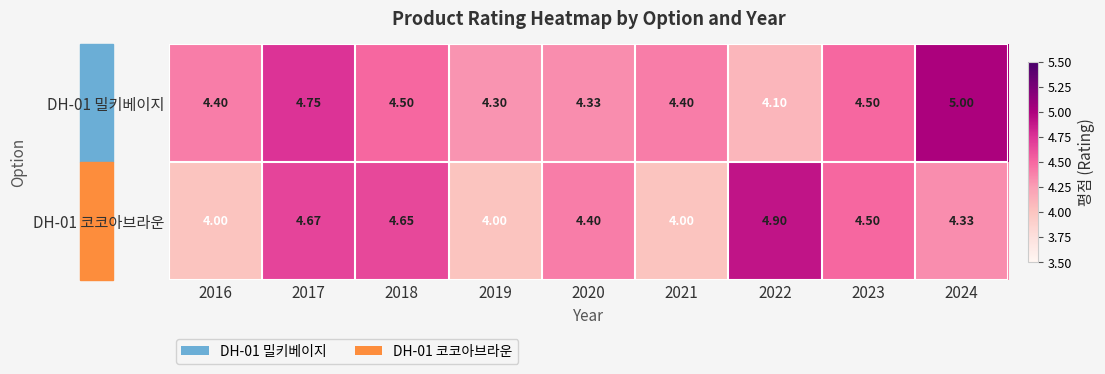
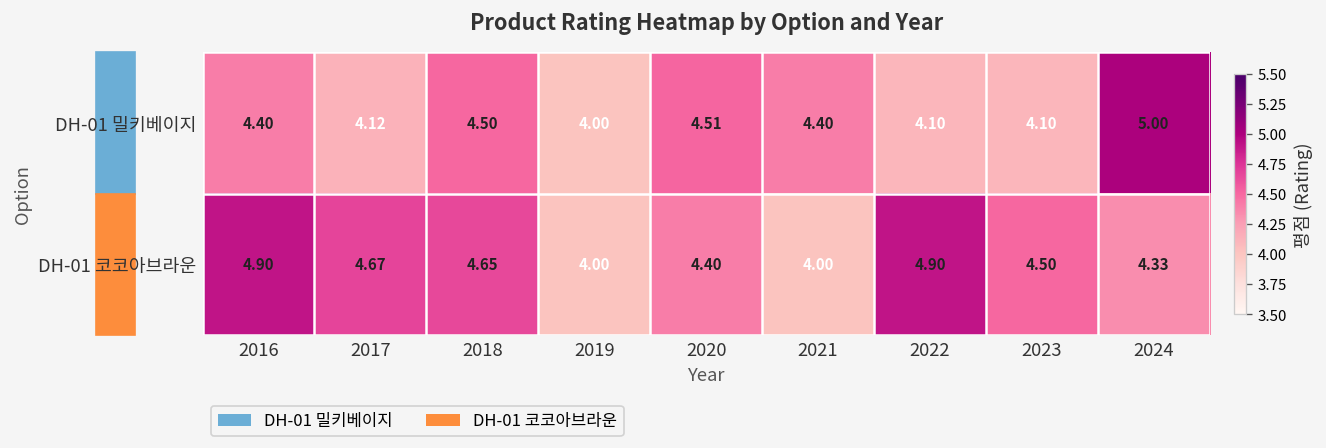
  {
    "DH-01 밀키베이지": {
      "2016": 4.40,
-     "2017": 4.75,
+     "2017": 4.12,
      "2018": 4.50,
-     "2019": 4.30,
-     "2020": 4.33,
+     "2019": 4.00,
+     "2020": 4.51,
      "2021": 4.40,
      "2022": 4.10,
-     "2023": 4.50,
+     "2023": 4.10,
      "2024": 5.00
    },
    "DH-01 코코아브라운": {
-     "2016": 4.00,
+     "2016": 4.90,
      "2017": 4.67,
      "2018": 4.65,
      "2019": 4.00,
      "2020": 4.40,
      "2021": 4.00,
      "2022": 4.90,
      "2023": 4.50,
      "2024": 4.33
    }
  }
